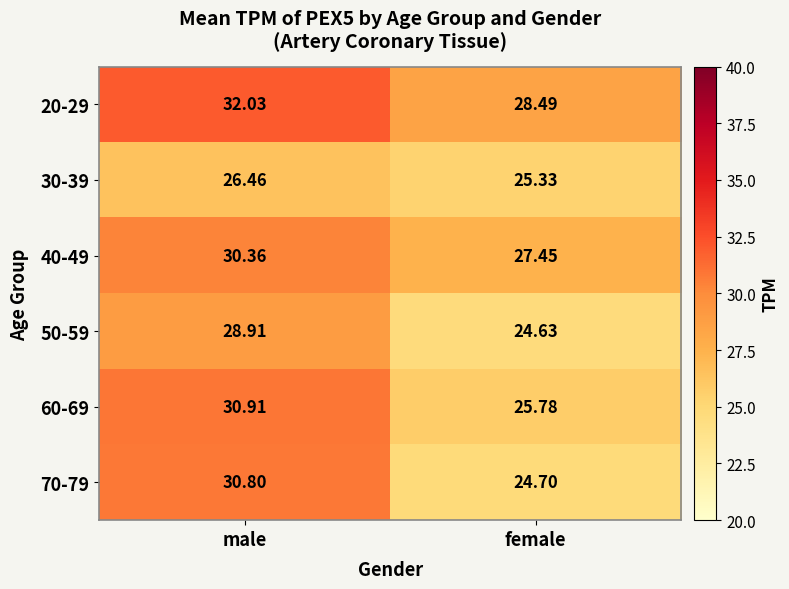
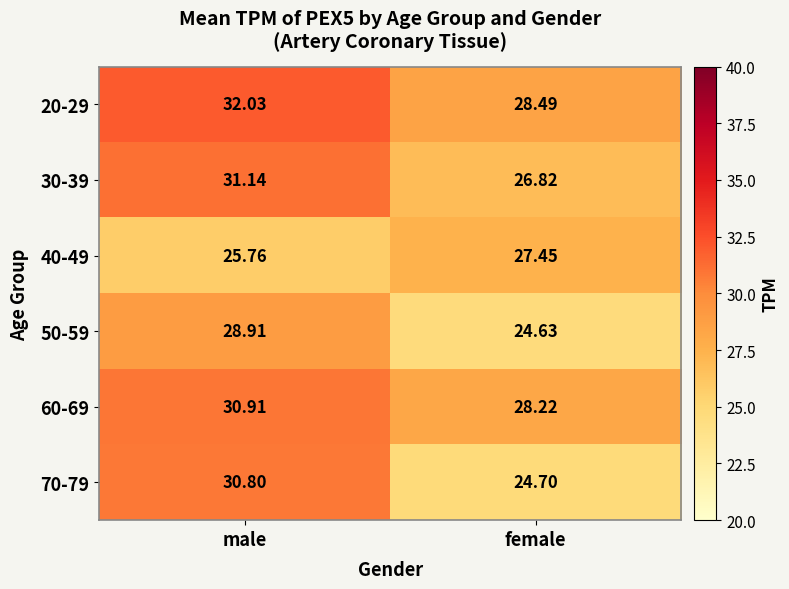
  {
    "20-29": {
      "male": 32.03,
      "female": 28.49
    },
    "30-39": {
-     "male": 26.46,
-     "female": 25.33
+     "male": 31.14,
+     "female": 26.82
    },
    "40-49": {
-     "male": 30.36,
+     "male": 25.76,
      "female": 27.45
    },
    "50-59": {
      "male": 28.91,
      "female": 24.63
    },
    "60-69": {
      "male": 30.91,
-     "female": 25.78
+     "female": 28.22
    },
    "70-79": {
      "male": 30.80,
      "female": 24.70
    }
  }
